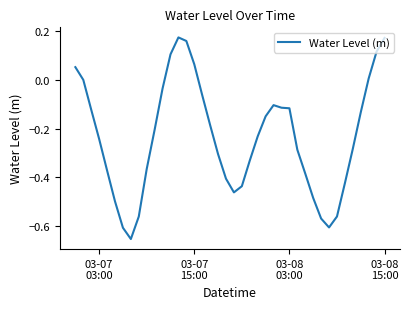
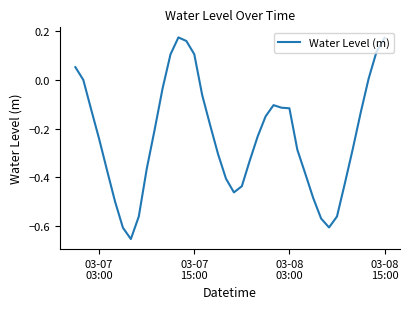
  {
    "03-07 03:00": -0.24,
-   "03-07 15:00": 0.06,
+   "03-07 15:00": 0.10,
    "03-08 03:00": -0.12
  }
